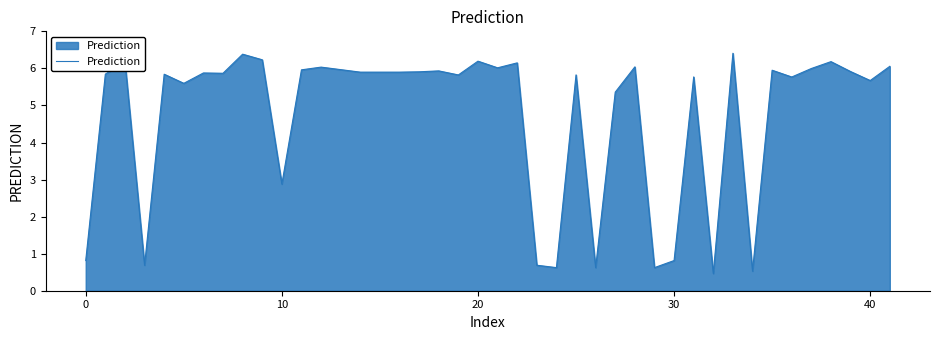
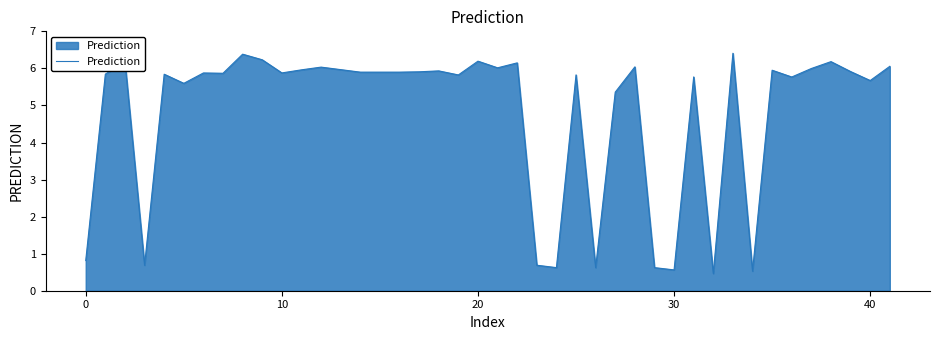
  {
    "0": 0.8,
-   "10": 2.9,
+   "10": 5.9,
    "20": 6.2,
-   "30": 0.8,
+   "30": 0.6,
    "40": 5.7
  }
